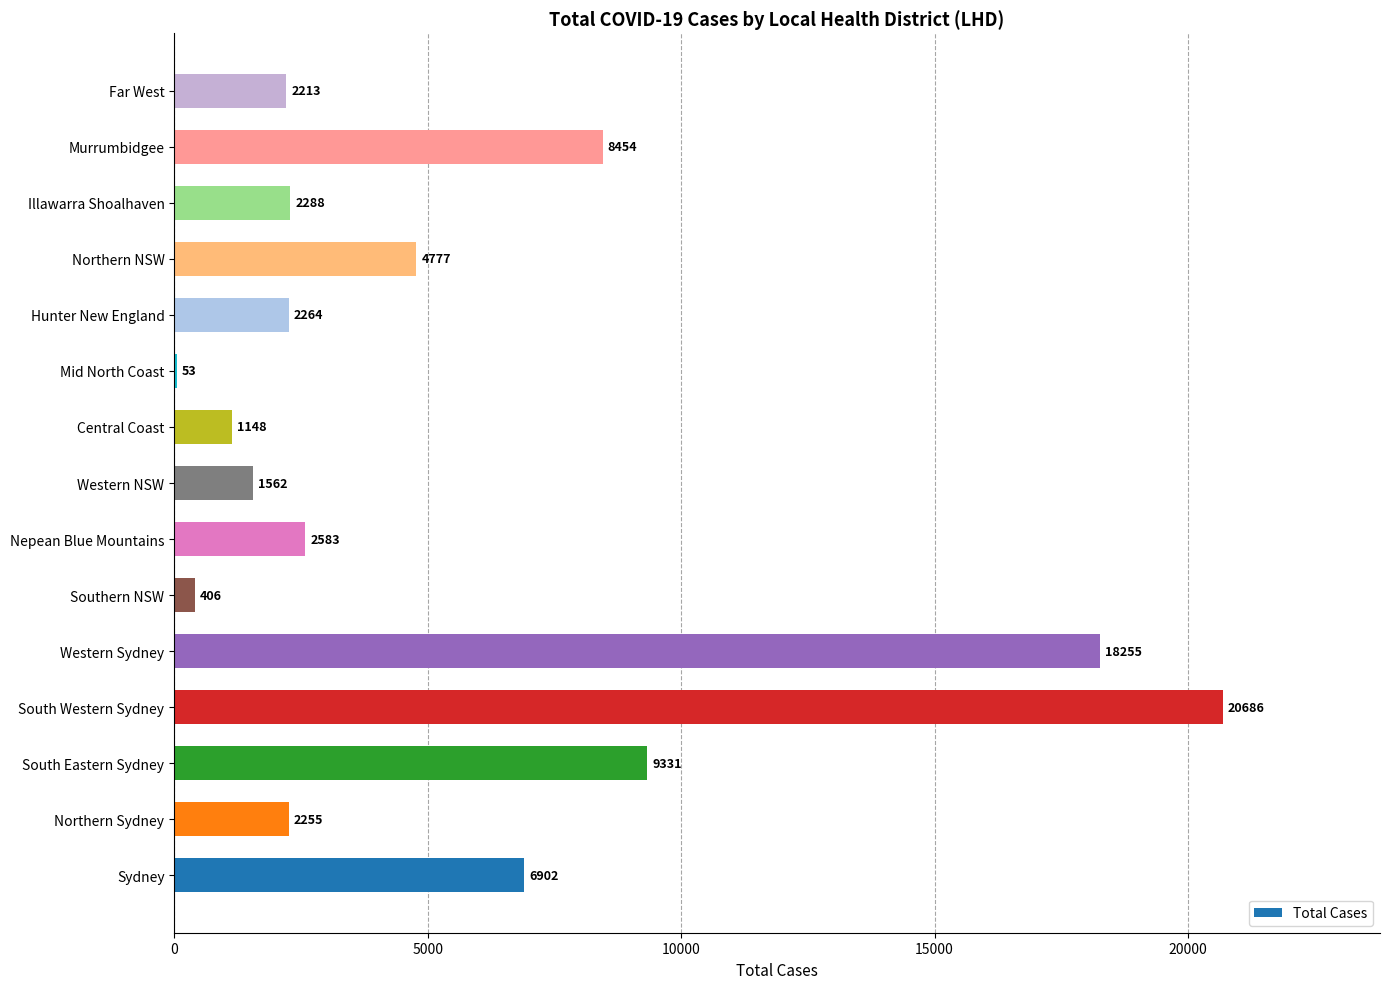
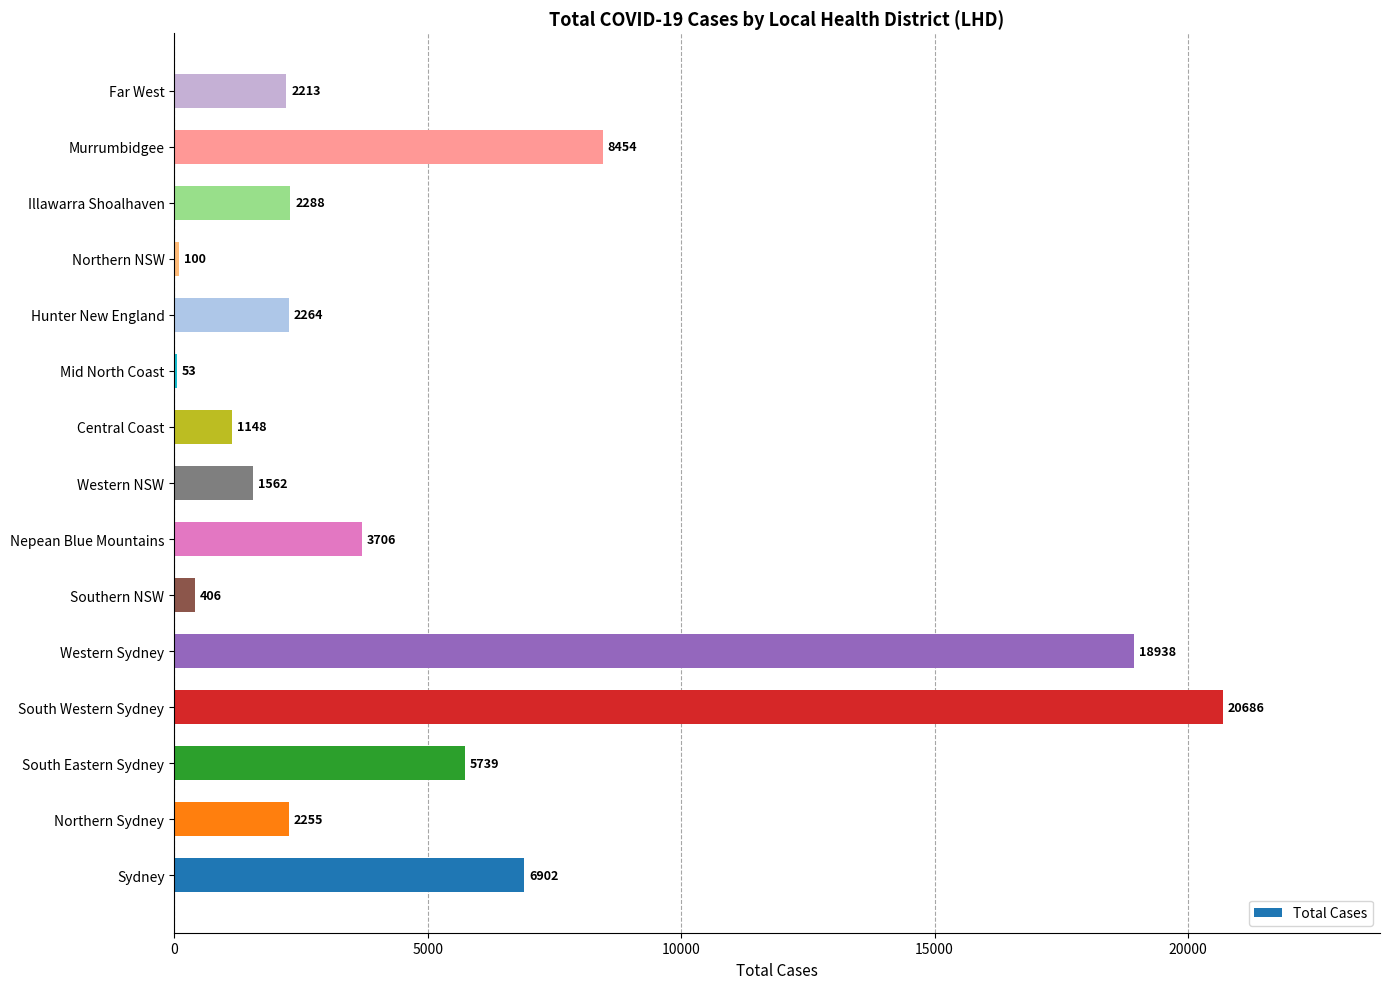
  {
    "Far West": 2213,
    "Murrumbidgee": 8454,
    "Illawarra Shoalhaven": 2288,
-   "Northern NSW": 4777,
+   "Northern NSW": 100,
    "Hunter New England": 2264,
    "Mid North Coast": 53,
    "Central Coast": 1148,
    "Western NSW": 1562,
-   "Nepean Blue Mountains": 2583,
+   "Nepean Blue Mountains": 3706,
    "Southern NSW": 406,
-   "Western Sydney": 18255,
+   "Western Sydney": 18938,
    "South Western Sydney": 20686,
-   "South Eastern Sydney": 9331,
+   "South Eastern Sydney": 5739,
    "Northern Sydney": 2255,
    "Sydney": 6902
  }
